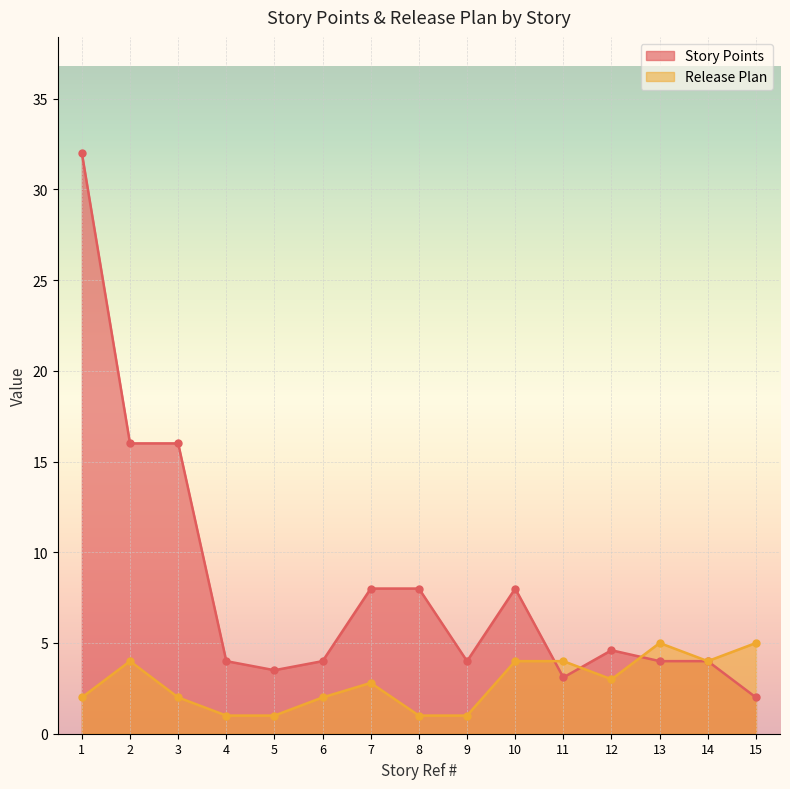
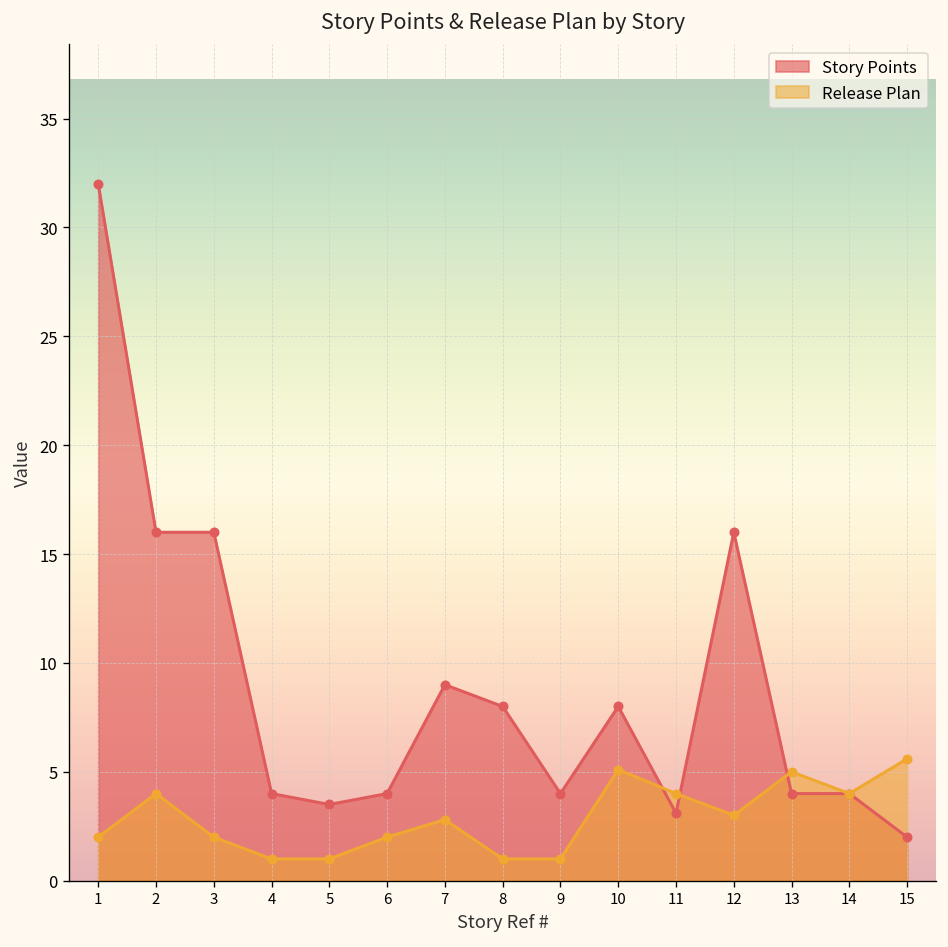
  {
    "Story Points": {
      "1": 32.0,
      "2": 16.0,
      "3": 16.0,
      "4": 4.0,
      "5": 3.5,
      "6": 4.0,
-     "7": 8,
+     "7": 9,
      "8": 8.0,
      "9": 4.0,
      "10": 8.0,
      "11": 3.1,
-     "12": 4.6,
+     "12": 16.0,
      "13": 4.0,
      "15": 2.0
    },
    "Release Plan": {
      "1": 2.0,
      "2": 4.0,
      "3": 2.0,
      "4": 1.0,
      "5": 1.0,
      "6": 2.0,
      "7": 2.8,
      "8": 1.0,
      "9": 1.0,
-     "10": 4.0,
+     "10": 5.1,
      "11": 4.0,
      "12": 3.0,
      "13": 5.0,
-     "15": 5.0
+     "15": 5.6
    }
  }
